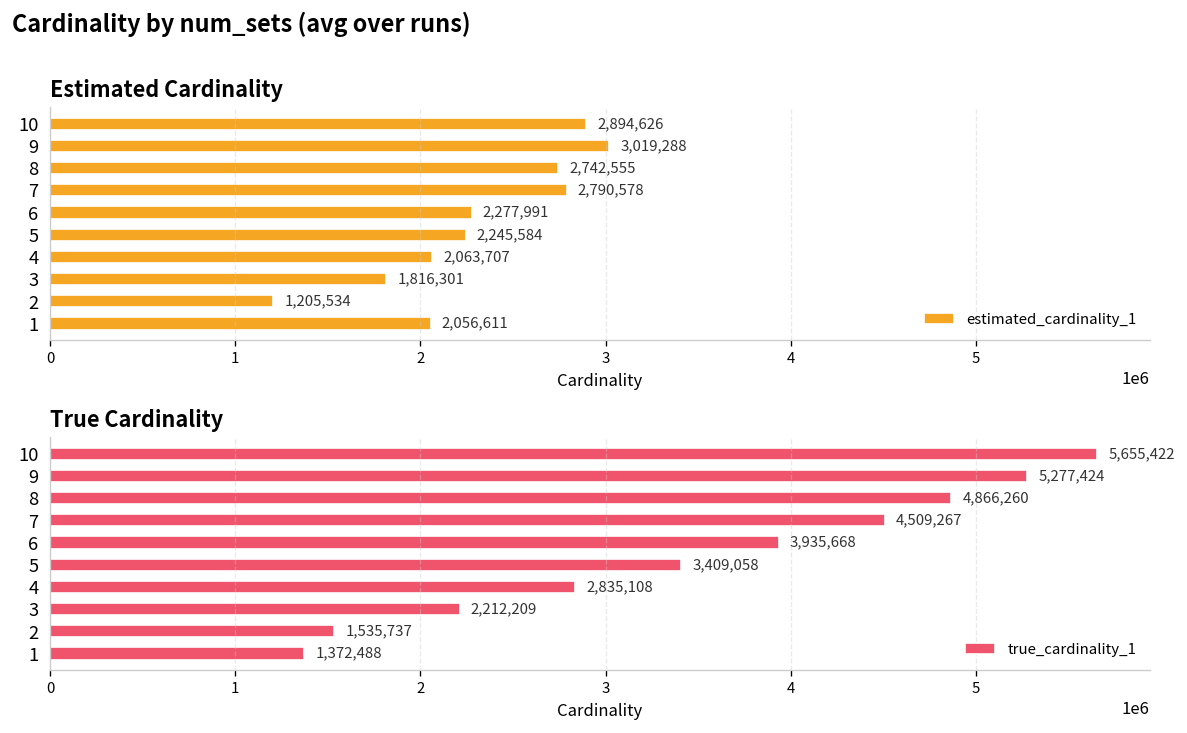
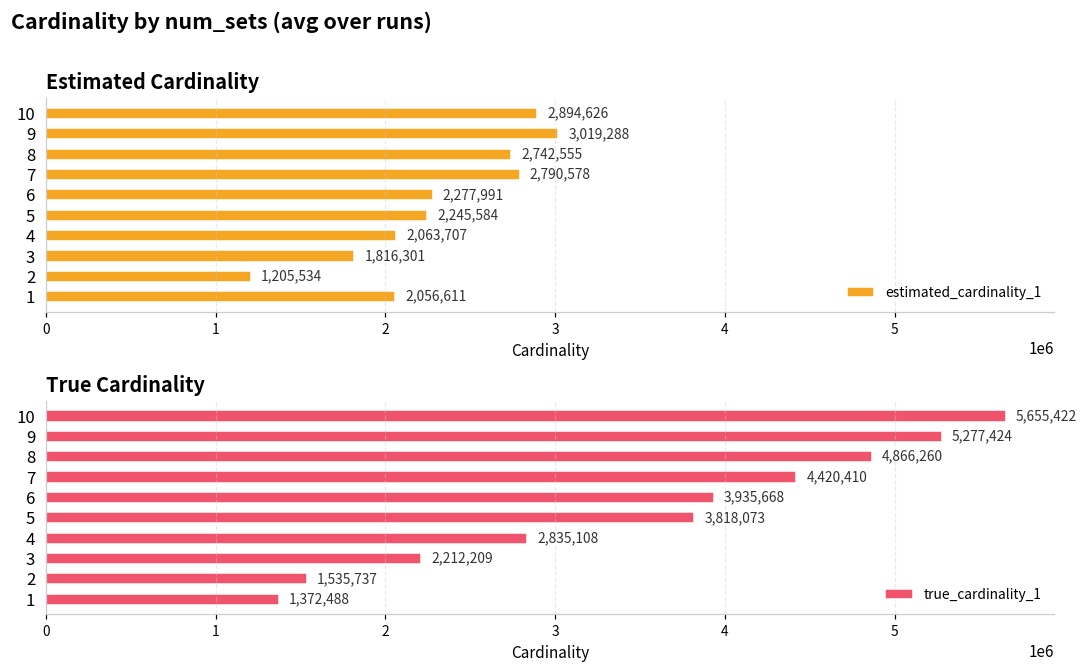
  {
    "Estimated Cardinality": {
      "10": "2,894,626",
      "9": "3,019,288",
      "8": "2,742,555",
      "7": "2,790,578",
      "6": "2,277,991",
      "5": "2,245,584",
      "4": "2,063,707",
      "3": "1,816,301",
      "2": "1,205,534",
      "1": "2,056,611"
    },
    "True Cardinality": {
      "10": "5,655,422",
      "9": "5,277,424",
      "8": "4,866,260",
-     "7": "4,509,267",
+     "7": "4,420,410",
      "6": "3,935,668",
-     "5": "3,409,058",
+     "5": "3,818,073",
      "4": "2,835,108",
      "3": "2,212,209",
      "2": "1,535,737",
      "1": "1,372,488"
    }
  }
